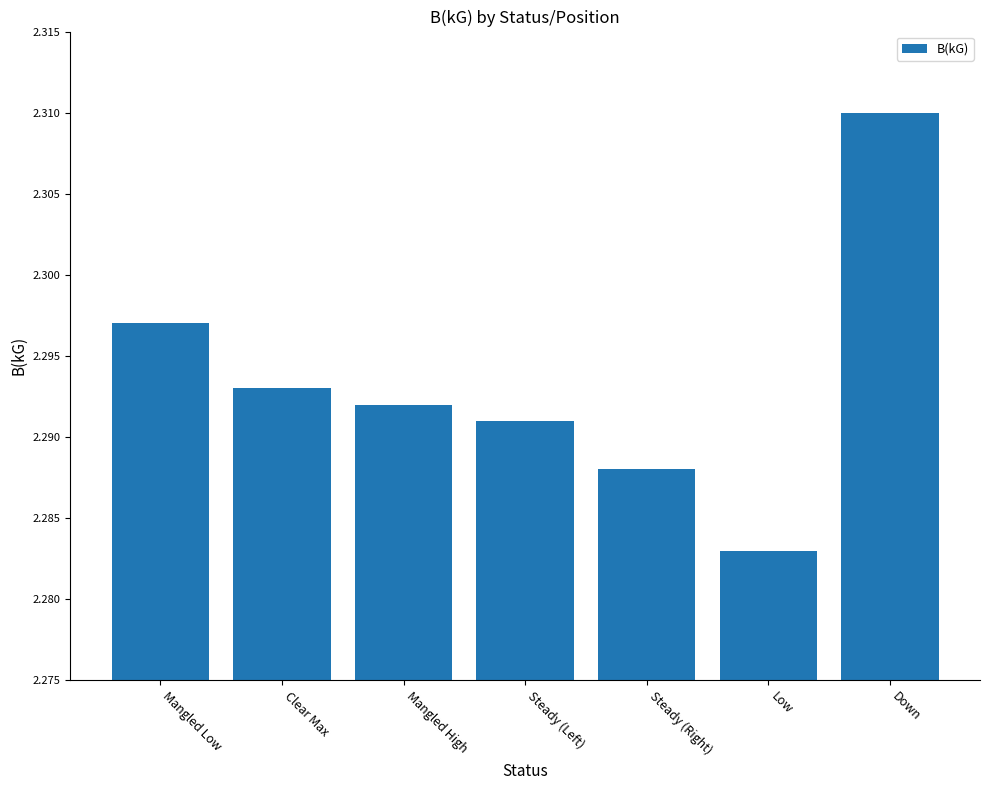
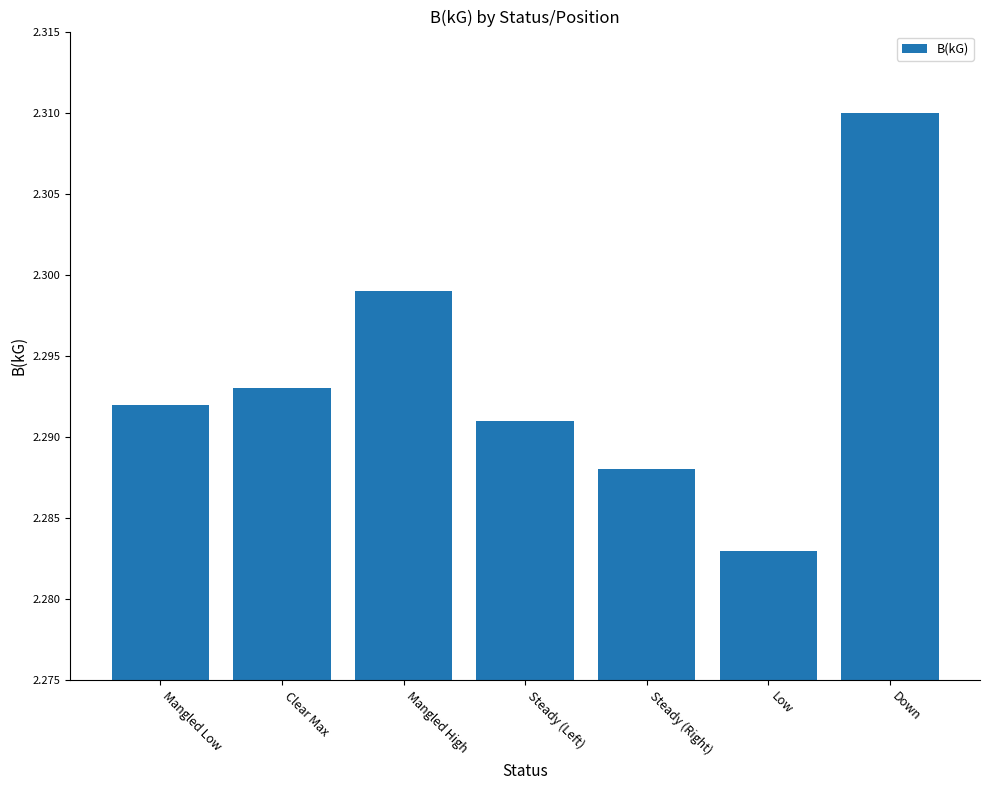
  {
-   "Mangled Low": 2.297,
+   "Mangled Low": 2.292,
    "Clear Max": 2.293,
-   "Mangled High": 2.292,
+   "Mangled High": 2.299,
    "Steady (Left)": 2.291,
    "Steady (Right)": 2.288,
    "Low": 2.283,
    "Down": 2.310
  }
